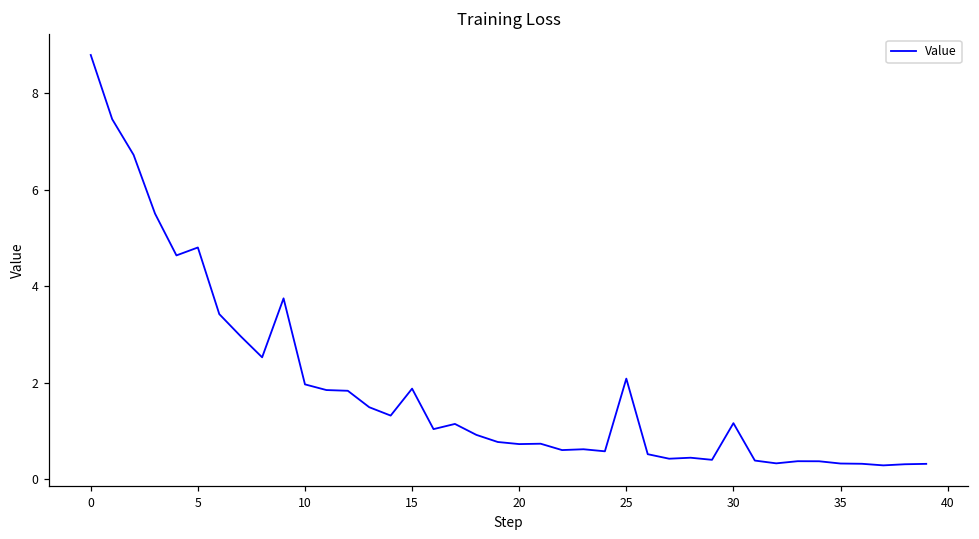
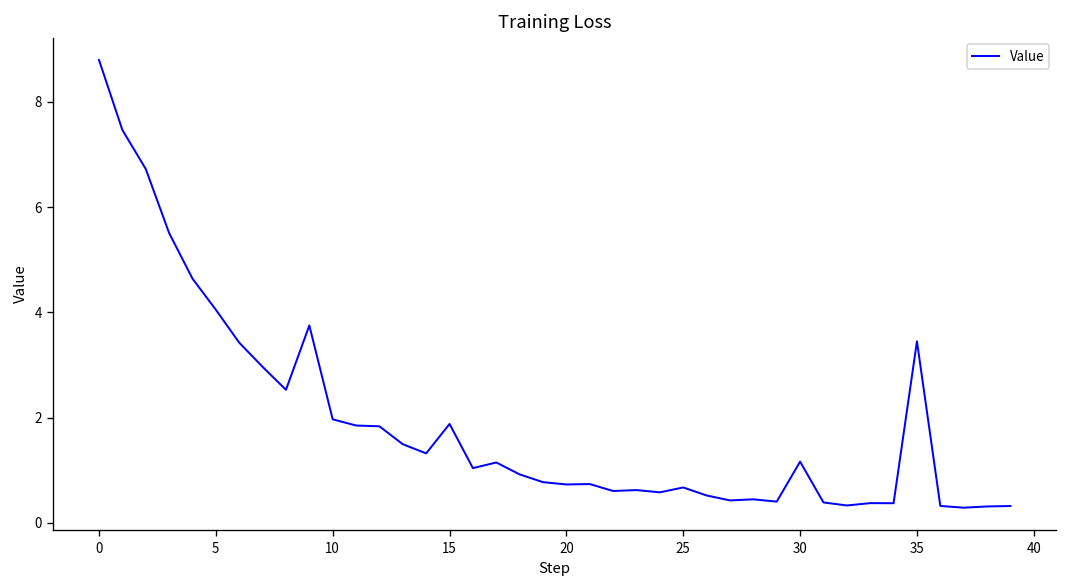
  {
    "0": 8.8,
-   "5": 4.8,
+   "5": 4.1,
    "10": 2.0,
    "15": 1.9,
    "20": 0.7,
-   "25": 2.1,
+   "25": 0.7,
    "30": 1.2,
-   "35": 0.3
+   "35": 3.5
  }
